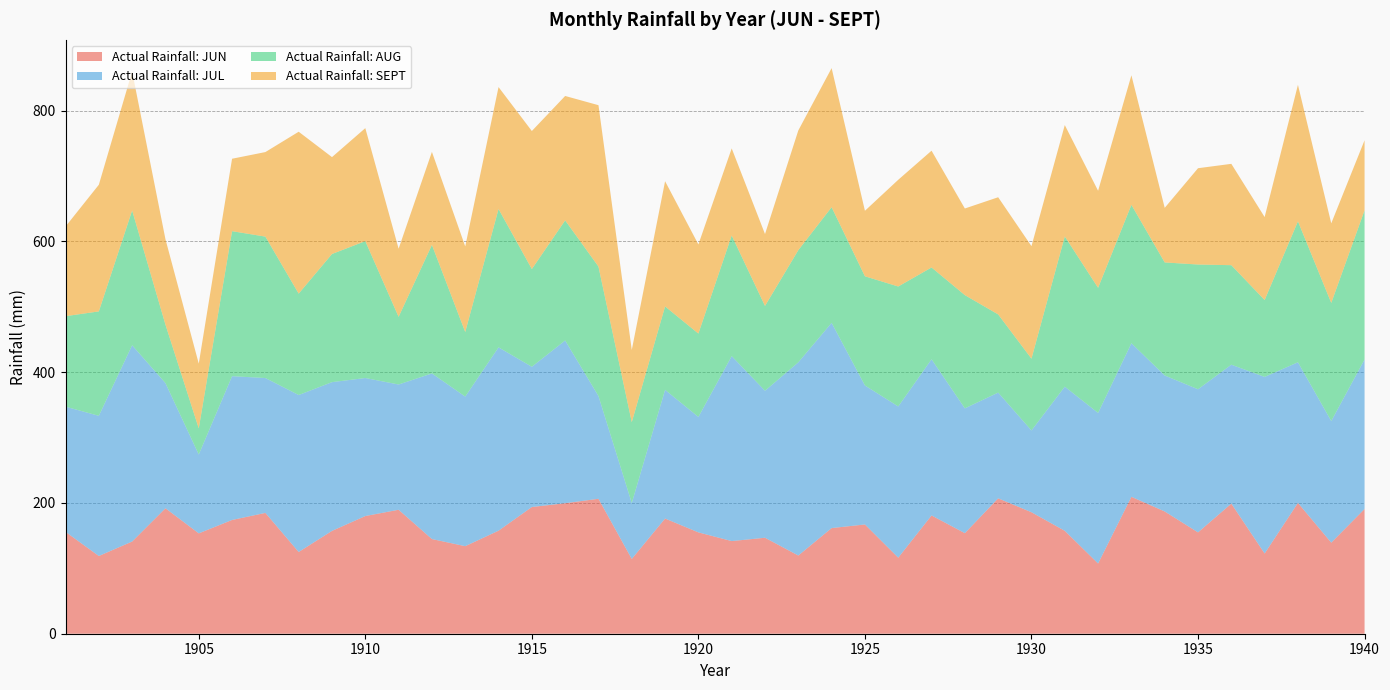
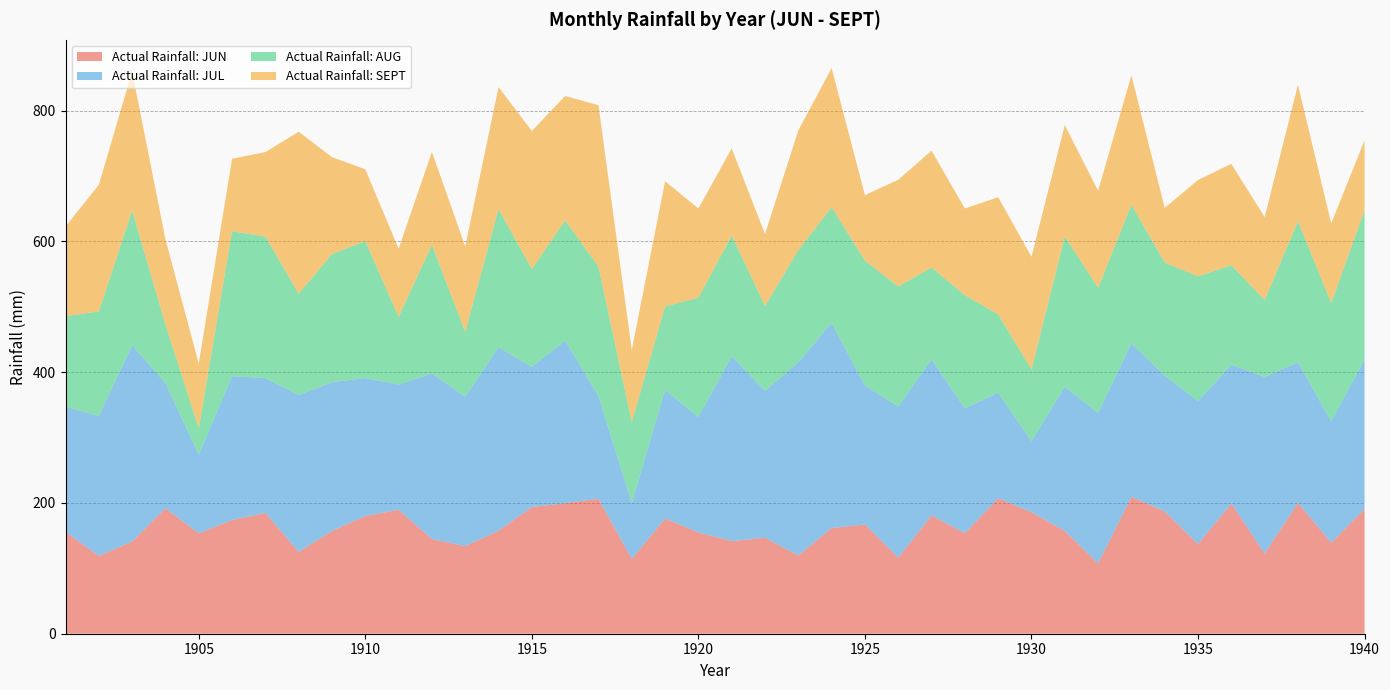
  {
    "Actual Rainfall: JUN": {
      "1905": 150,
      "1910": 180,
      "1915": 190,
      "1920": 160,
      "1925": 170,
      "1930": 190,
-     "1935": 160,
+     "1935": 140,
      "1940": 190
    },
    "Actual Rainfall: JUL": {
      "1905": 120,
      "1910": 210,
      "1915": 210,
      "1920": 180,
      "1925": 210,
-     "1930": 130,
+     "1930": 110,
      "1935": 220,
      "1940": 230
    },
    "Actual Rainfall: AUG": {
      "1905": 40,
      "1910": 210,
      "1915": 150,
-     "1920": 130,
-     "1925": 170,
+     "1920": 180,
+     "1925": 190,
      "1930": 110,
      "1935": 190,
      "1940": 230
    },
    "Actual Rainfall: SEPT": {
      "1905": 100,
-     "1910": 170,
+     "1910": 110,
      "1915": 210,
      "1920": 140,
      "1925": 100,
      "1930": 170,
      "1935": 150,
      "1940": 110
    }
  }
